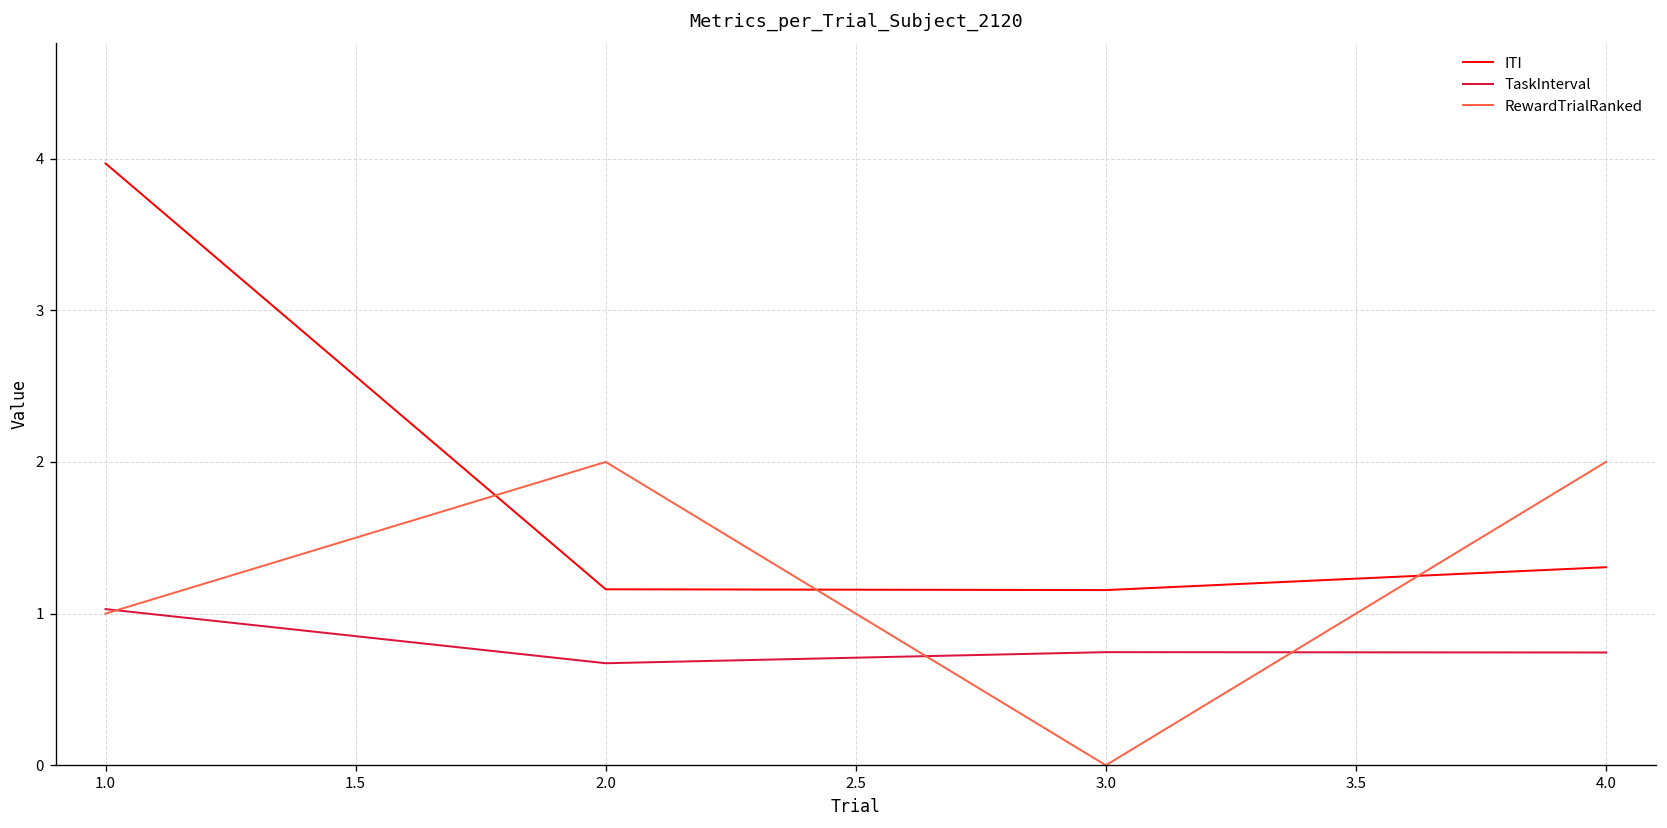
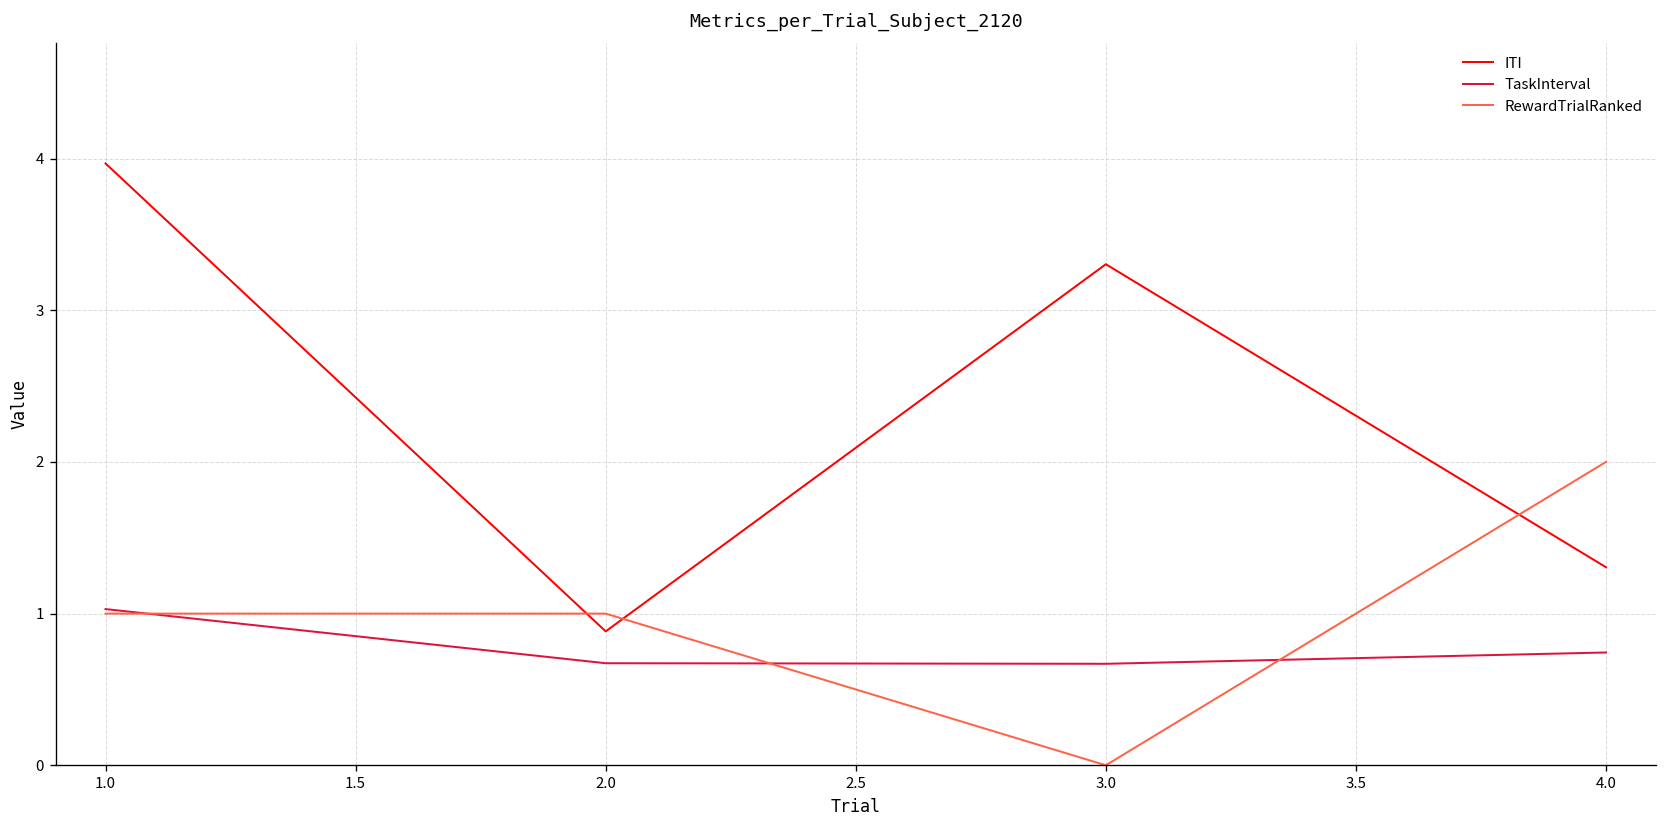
  {
    "ITI": {
      "1.0": 3.97,
-     "2.0": 1.16,
-     "3.0": 1.16,
+     "2.0": 0.88,
+     "3.0": 3.30,
      "4.0": 1.31
    },
    "TaskInterval": {
      "1.0": 1.03,
      "2.0": 0.67,
-     "3.0": 0.75,
+     "3.0": 0.67,
      "4.0": 0.74
    },
    "RewardTrialRanked": {
      "1.0": 1,
-     "2.0": 2,
+     "2.0": 1,
      "3.0": 0,
      "4.0": 2
    }
  }
